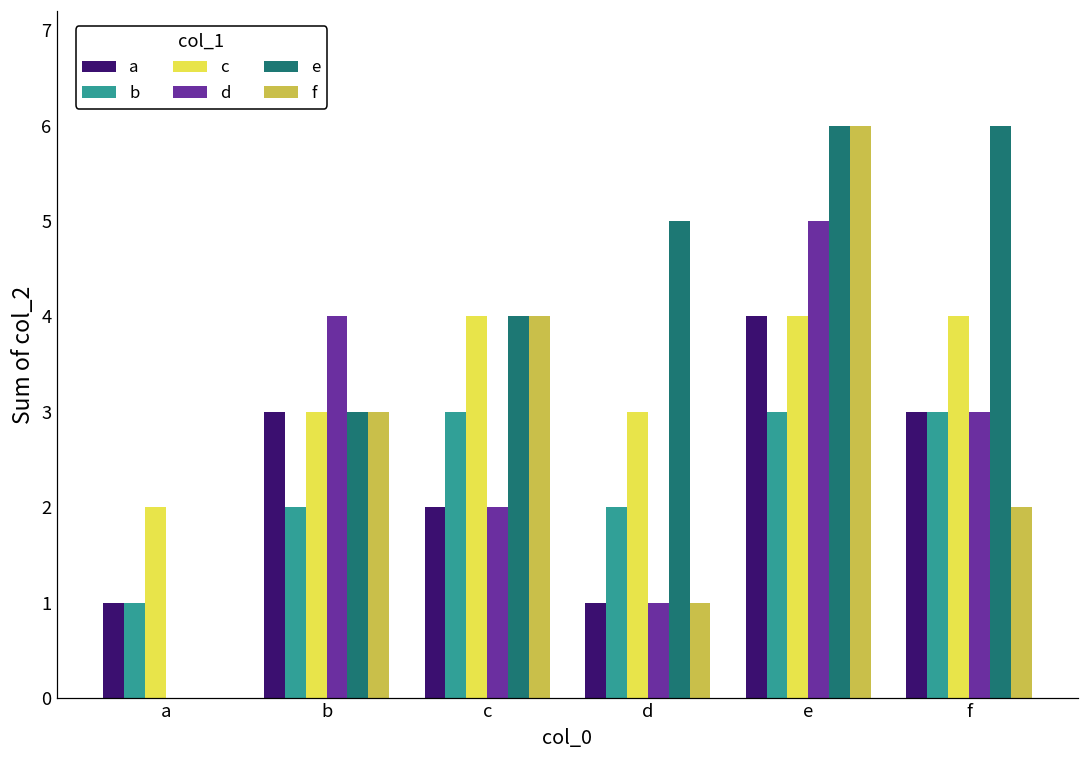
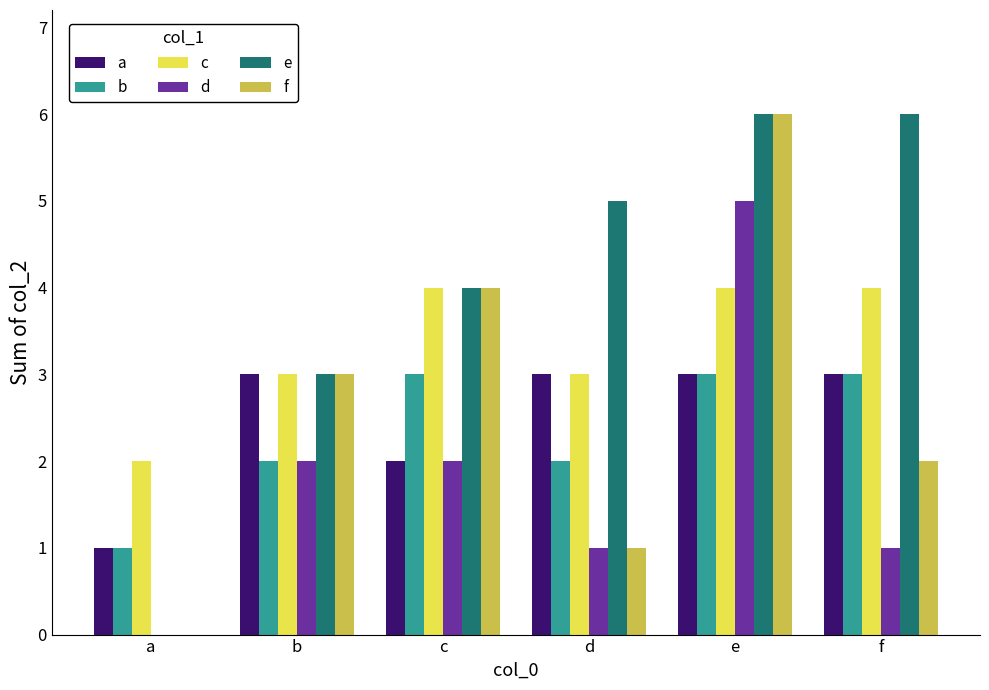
  {
    "a": {
      "a": 1,
      "b": 3,
      "c": 2,
-     "d": 1,
-     "e": 4,
+     "d": 3,
+     "e": 3,
      "f": 3
    },
    "d": {
      "a": 0,
-     "b": 4,
+     "b": 2,
      "c": 2,
      "d": 1,
      "e": 5,
-     "f": 3
+     "f": 1
    }
  }
